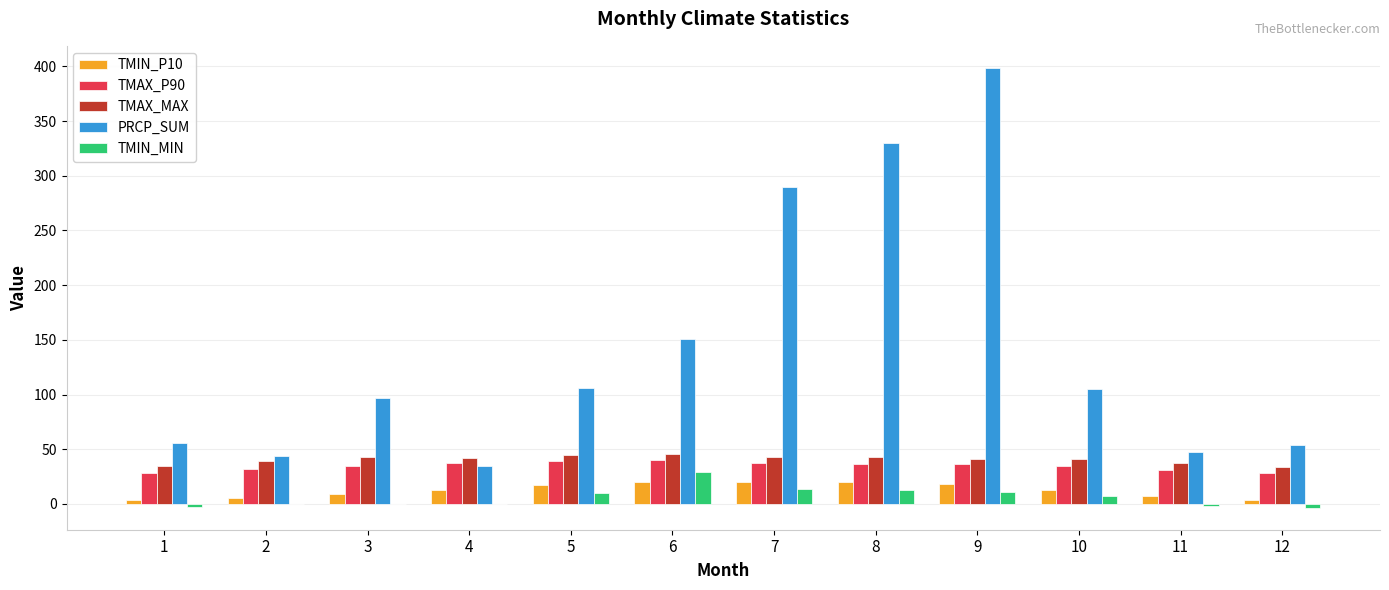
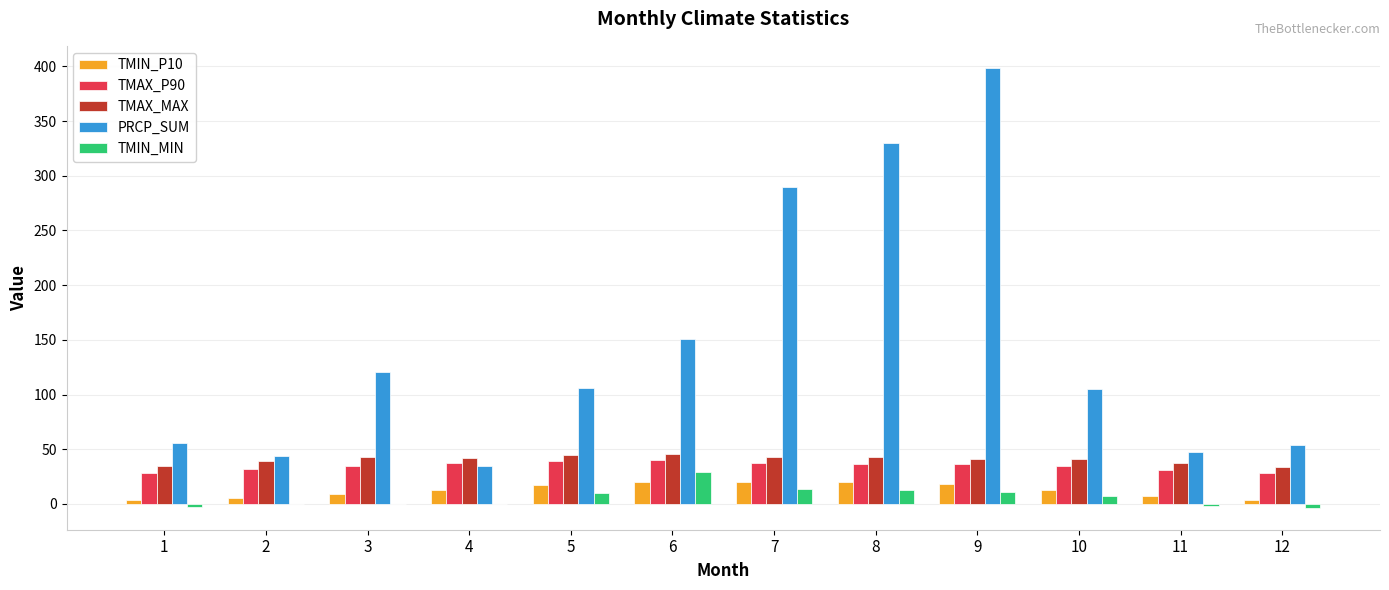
  {
    "TMIN_P10": {
      "1": 3,
      "2": 6,
      "3": 9,
      "4": 13,
      "5": 17,
      "6": 20,
      "7": 20,
      "8": 20,
      "9": 18,
      "10": 13,
      "11": 8,
      "12": 4
    },
    "PRCP_SUM": {
      "1": 56,
      "2": 44,
-     "3": 97,
+     "3": 121,
      "4": 34,
      "5": 106,
      "6": 151,
      "7": 290,
      "8": 330,
      "9": 399,
      "10": 106,
      "11": 48,
      "12": 54
    },
    "TMIN_MIN": {
      "1": -3,
      "3": 0,
      "4": 0,
      "5": 10,
      "6": 29,
      "7": 13,
      "8": 13,
      "9": 11,
      "10": 8,
      "12": -4
    }
  }
